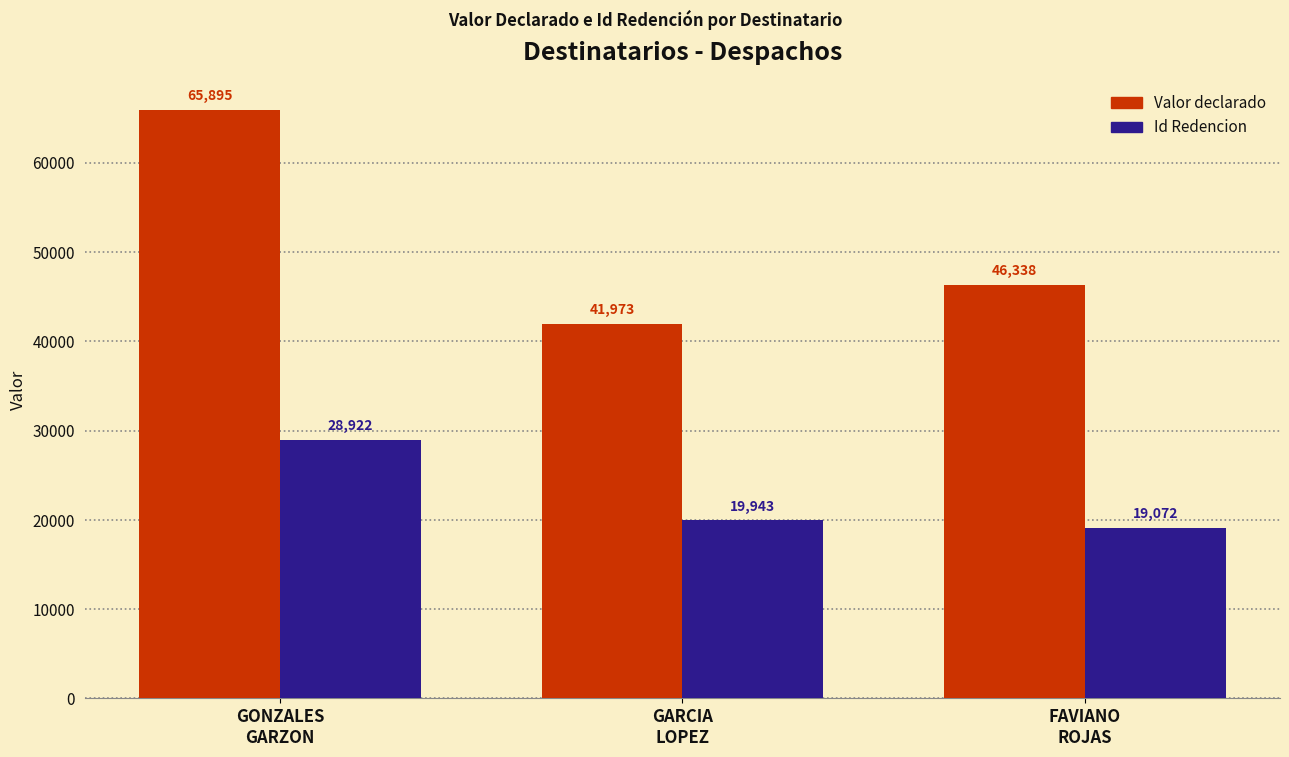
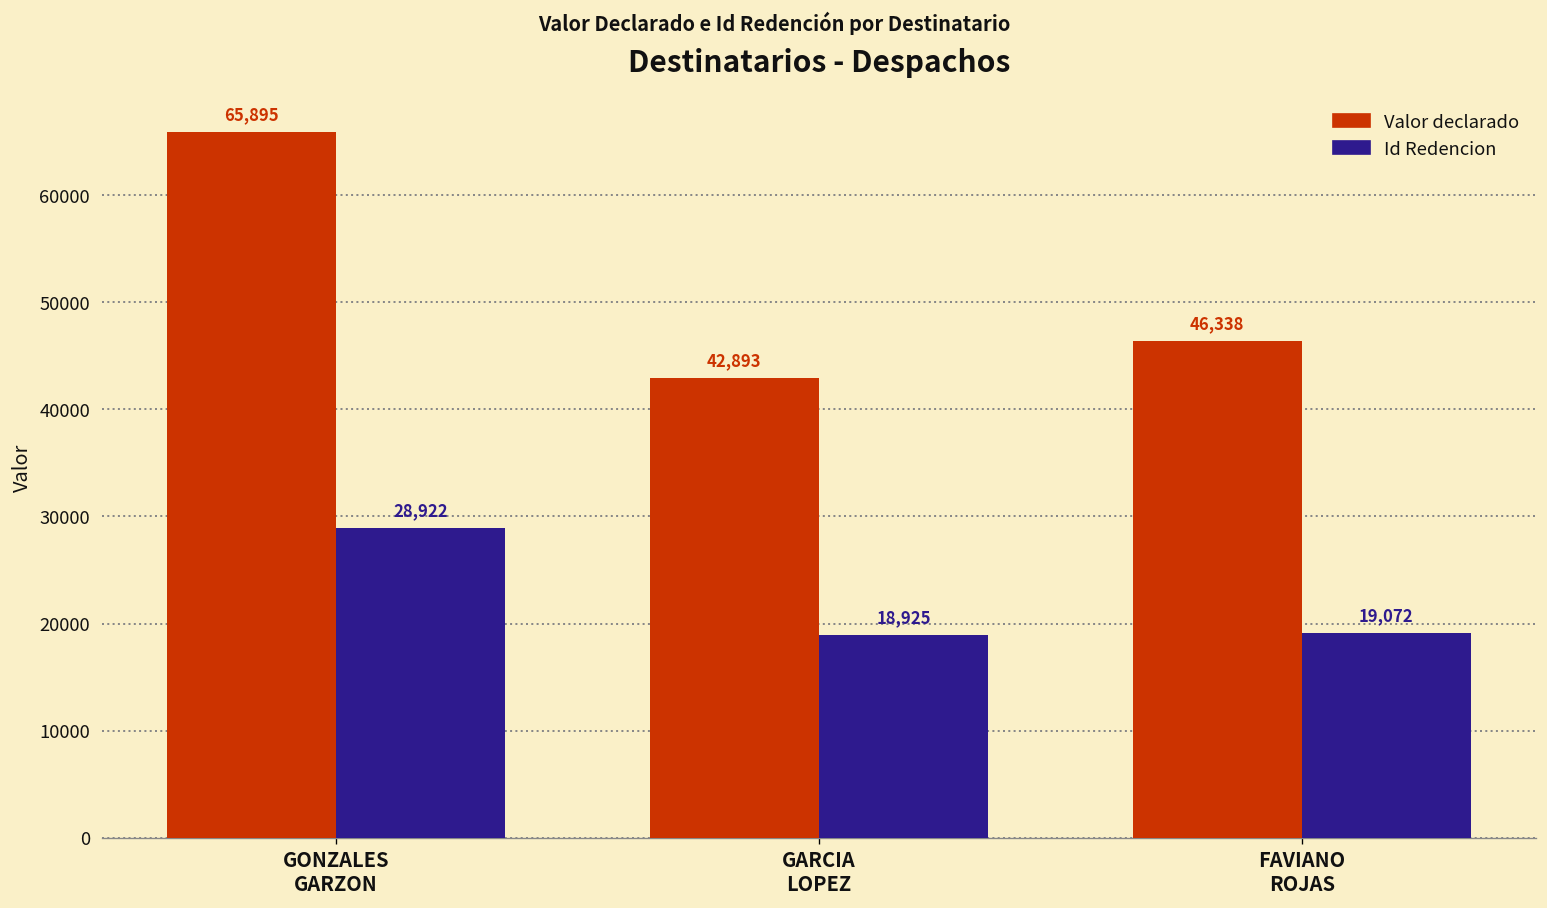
  {
    "Valor declarado": {
      "GONZALES GARZON": "65,895",
-     "GARCIA LOPEZ": "41,973",
+     "GARCIA LOPEZ": "42,893",
      "FAVIANO ROJAS": "46,338"
    },
    "Id Redencion": {
      "GONZALES GARZON": "28,922",
-     "GARCIA LOPEZ": "19,943",
+     "GARCIA LOPEZ": "18,925",
      "FAVIANO ROJAS": "19,072"
    }
  }
